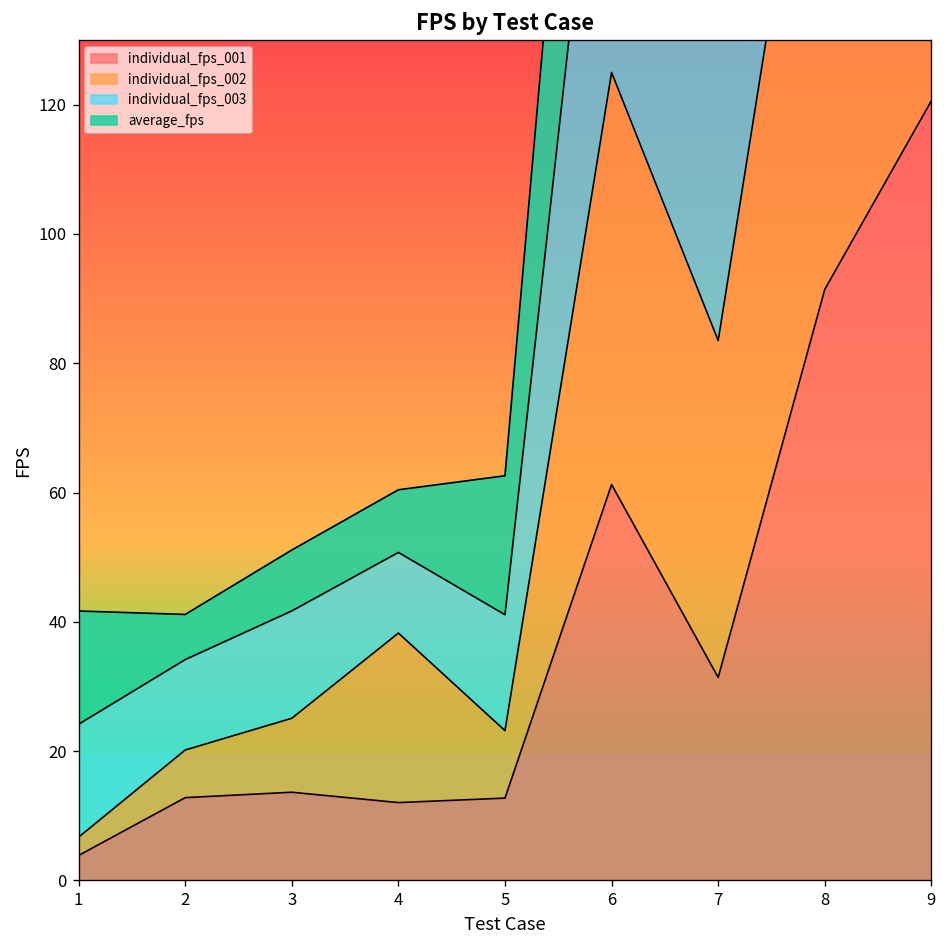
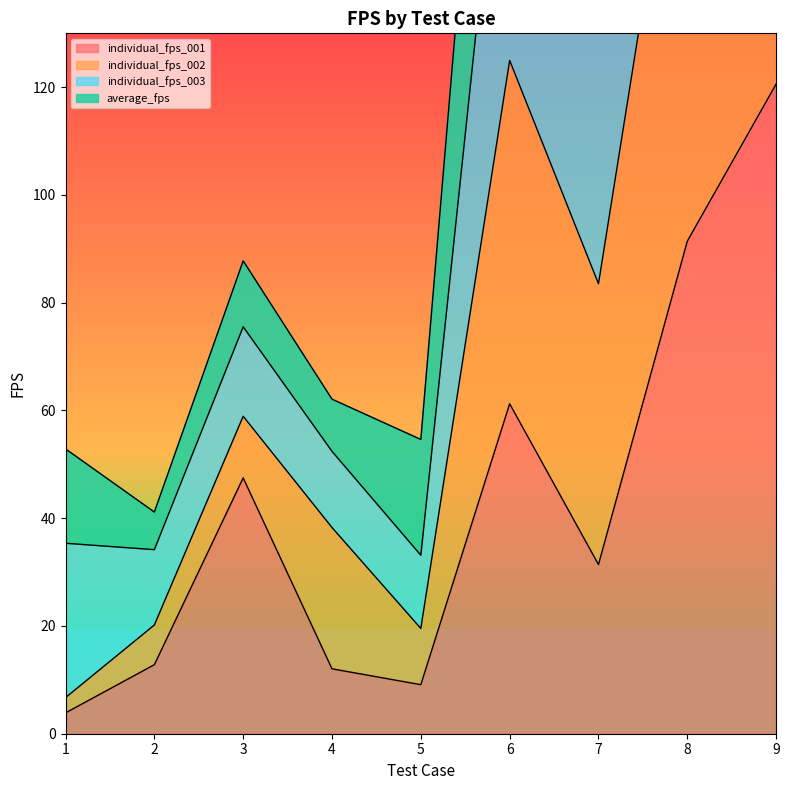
  {
    "individual_fps_001": {
      "1": 4,
      "2": 13,
-     "3": 14,
+     "3": 47,
      "4": 12,
-     "5": 13,
+     "5": 9,
      "6": 61,
      "7": 31,
      "8": 91,
      "9": 121
    },
    "individual_fps_002": {
      "1": 3,
      "2": 7,
      "3": 11,
      "4": 26,
      "5": 10,
      "6": 64,
      "7": 52
    },
    "individual_fps_003": {
-     "1": 17,
+     "1": 29,
      "2": 14,
      "3": 17,
-     "4": 12,
-     "5": 18
+     "4": 14,
+     "5": 14
    },
    "average_fps": {
      "1": 18,
      "2": 7,
-     "3": 9,
+     "3": 12,
      "4": 10,
      "5": 21
    }
  }
